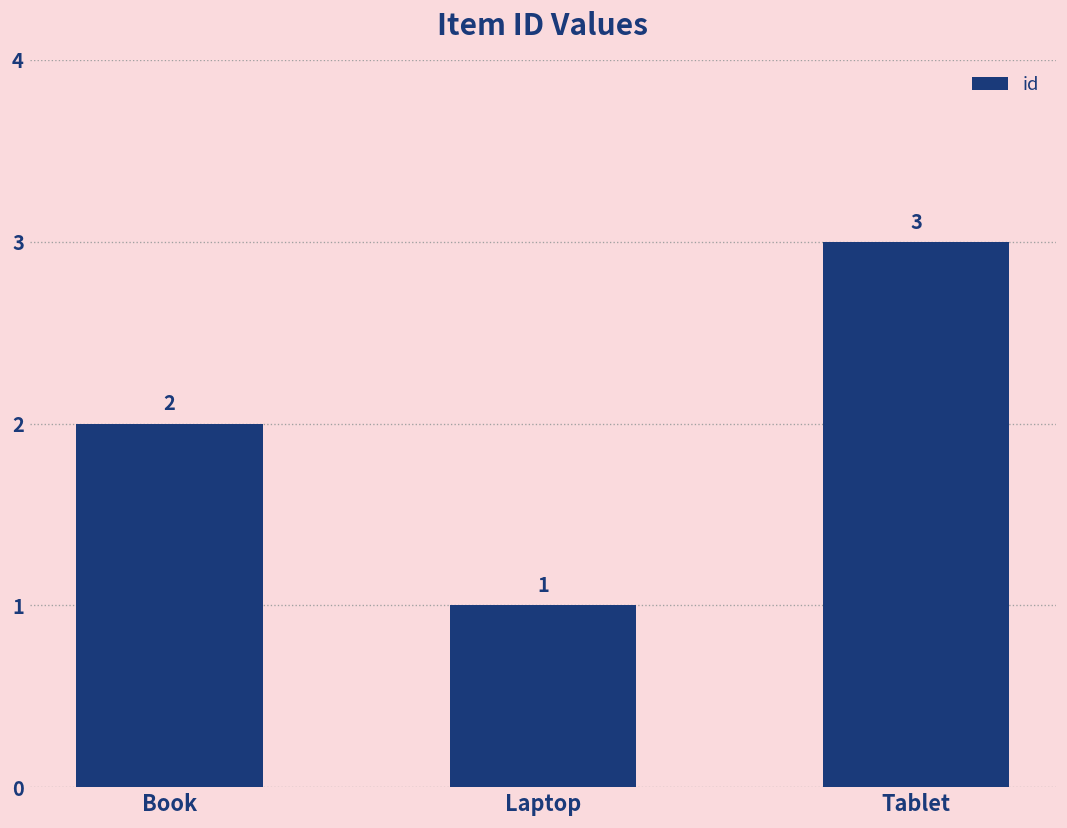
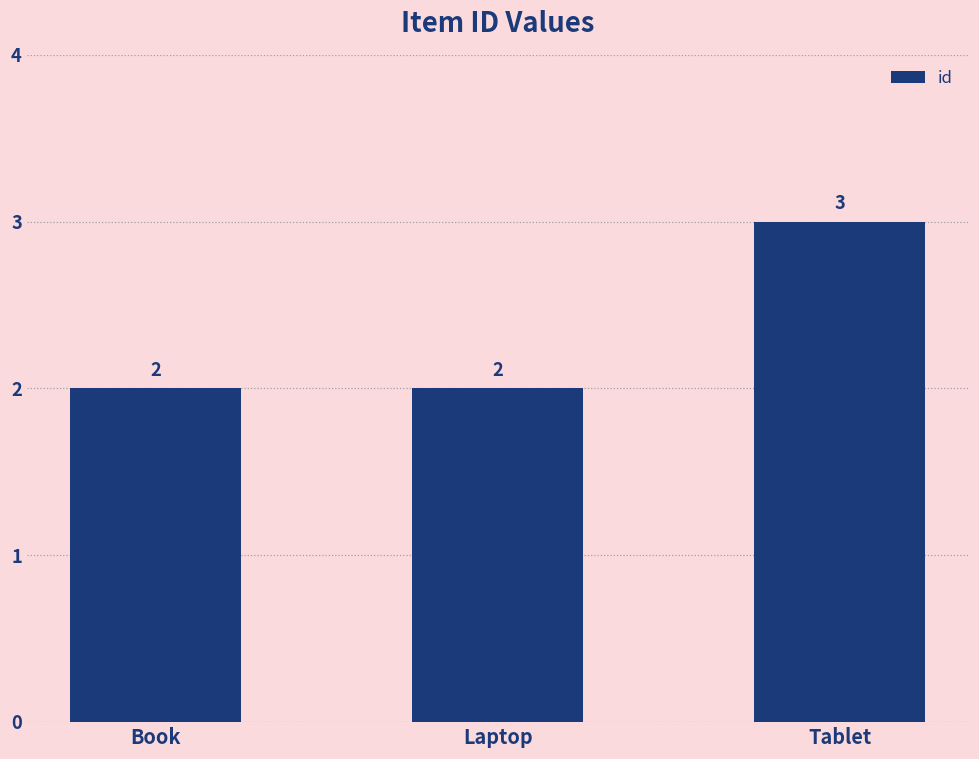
  {
    "Book": 2,
-   "Laptop": 1,
+   "Laptop": 2,
    "Tablet": 3
  }
